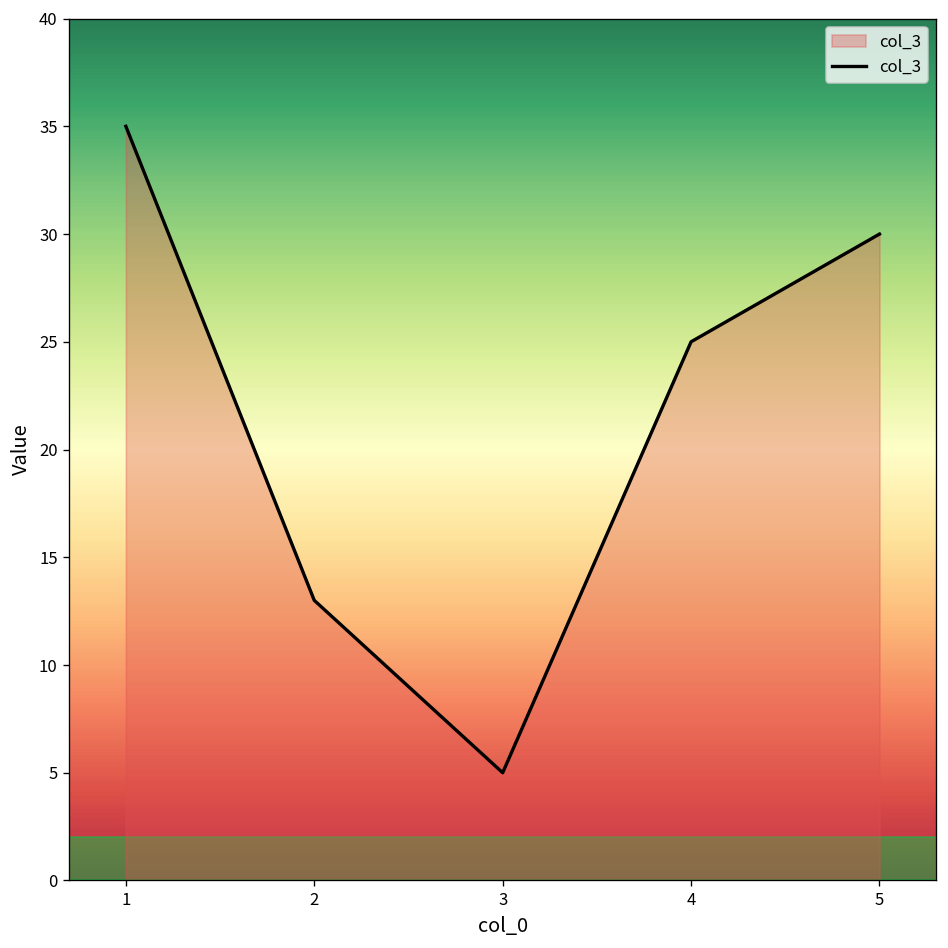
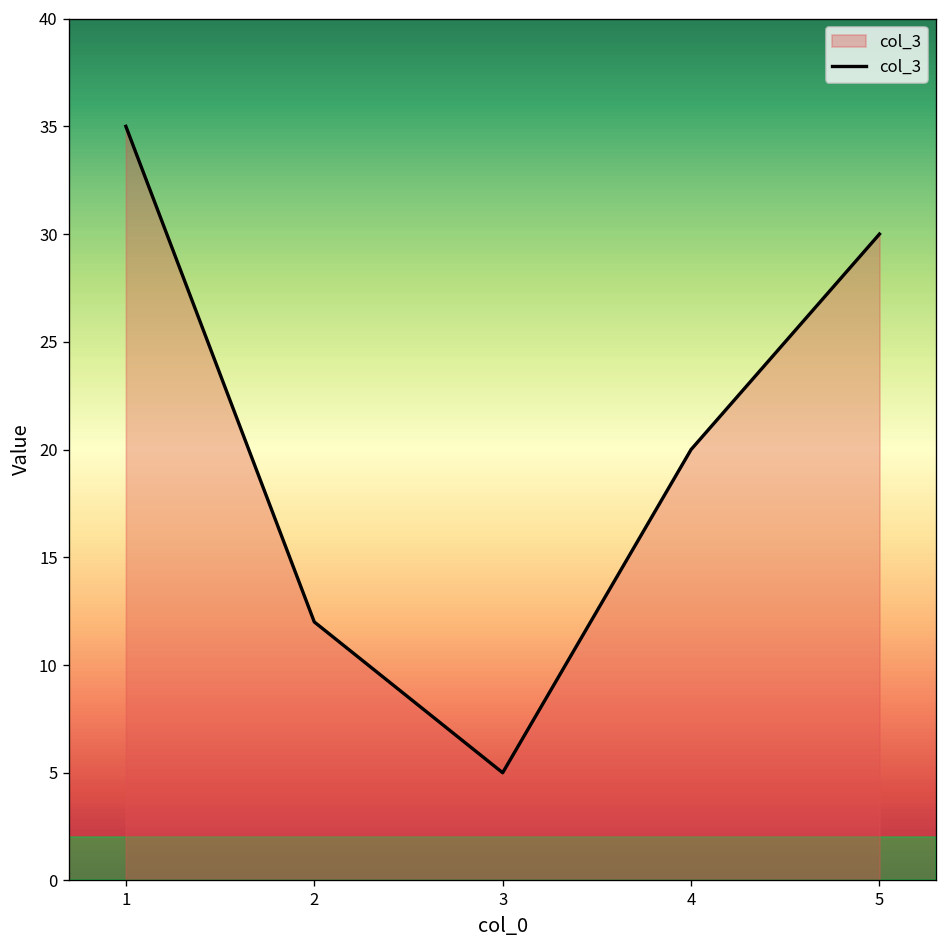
  {
    "1": 35,
-   "2": 13,
+   "2": 12,
    "3": 5,
-   "4": 25,
+   "4": 20,
    "5": 30
  }
